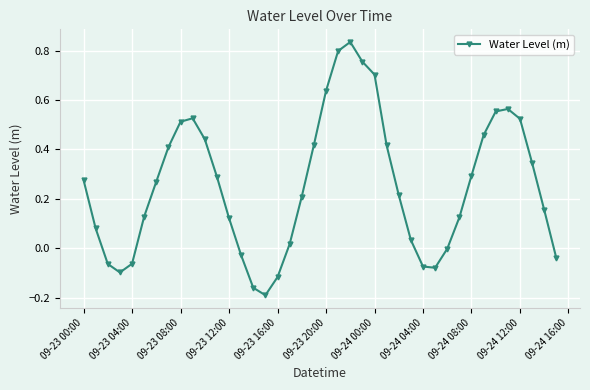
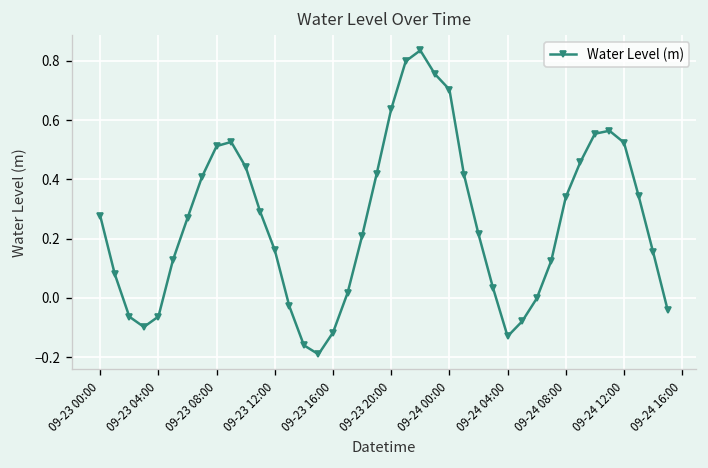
  {
    "09-23 00:00": 0.28,
    "09-23 04:00": -0.06,
    "09-23 08:00": 0.51,
-   "09-23 12:00": 0.12,
+   "09-23 12:00": 0.16,
    "09-23 16:00": -0.12,
    "09-23 20:00": 0.64,
    "09-24 00:00": 0.70,
-   "09-24 04:00": -0.07,
-   "09-24 08:00": 0.29,
+   "09-24 04:00": -0.13,
+   "09-24 08:00": 0.34,
    "09-24 12:00": 0.52
  }
